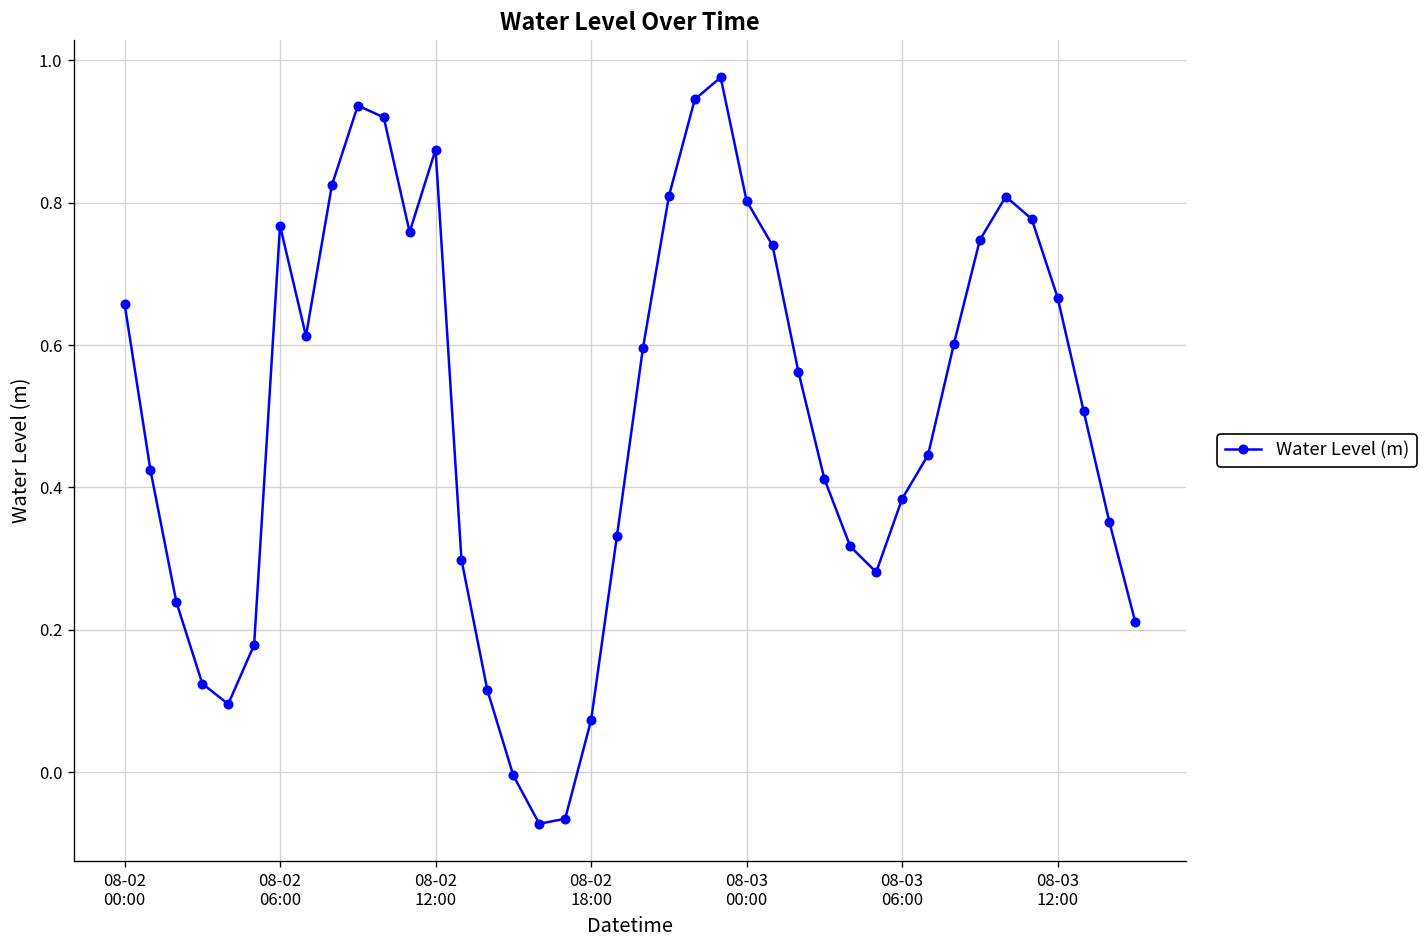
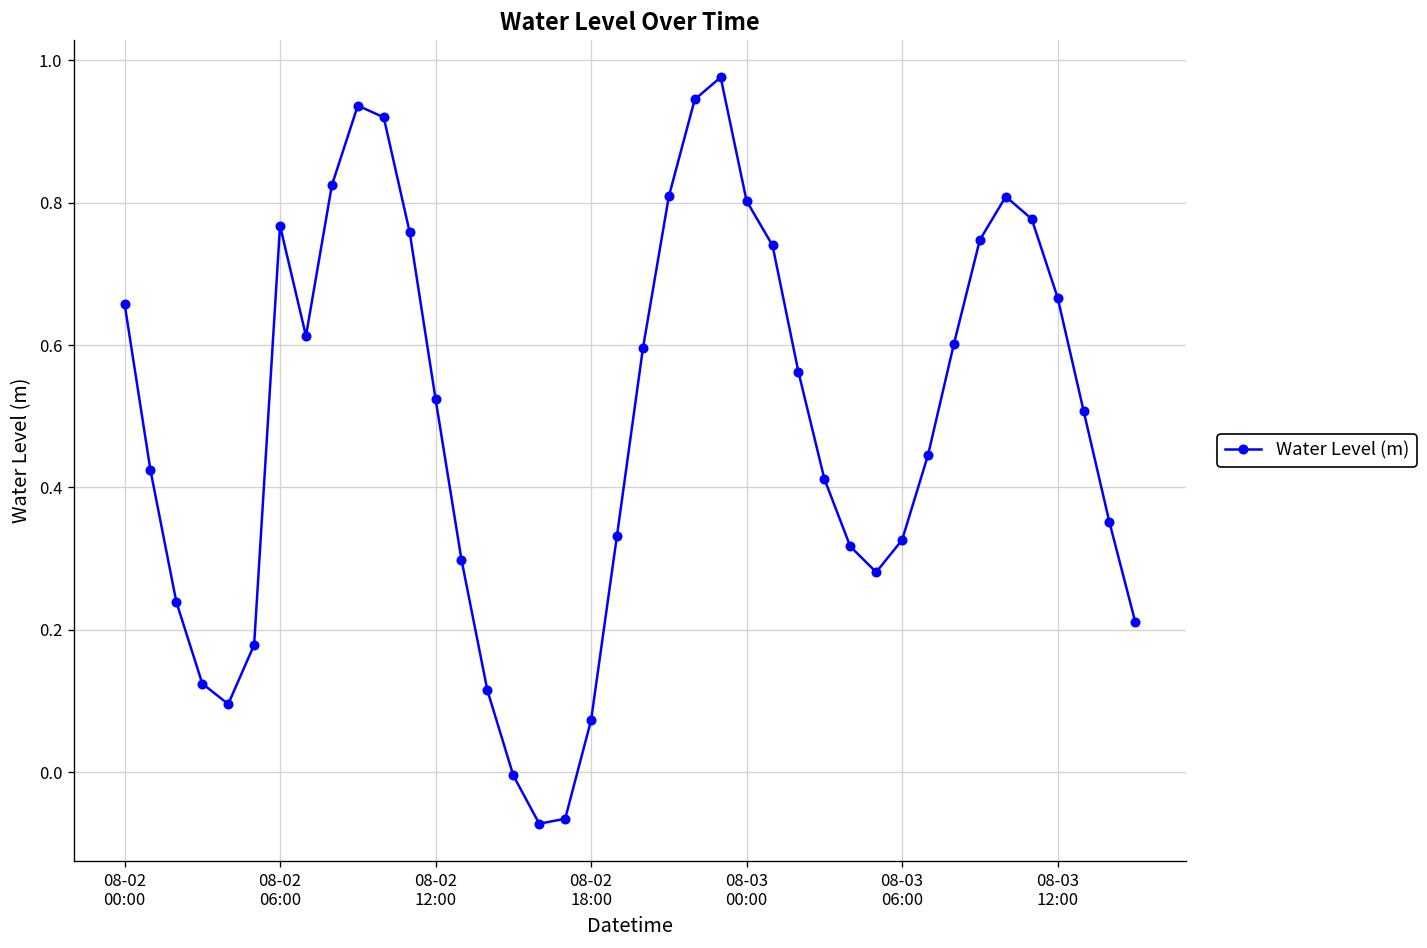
  {
    "08-02 00:00": 0.66,
    "08-02 06:00": 0.77,
-   "08-02 12:00": 0.87,
+   "08-02 12:00": 0.52,
    "08-02 18:00": 0.07,
    "08-03 00:00": 0.80,
-   "08-03 06:00": 0.38,
+   "08-03 06:00": 0.33,
    "08-03 12:00": 0.67
  }
